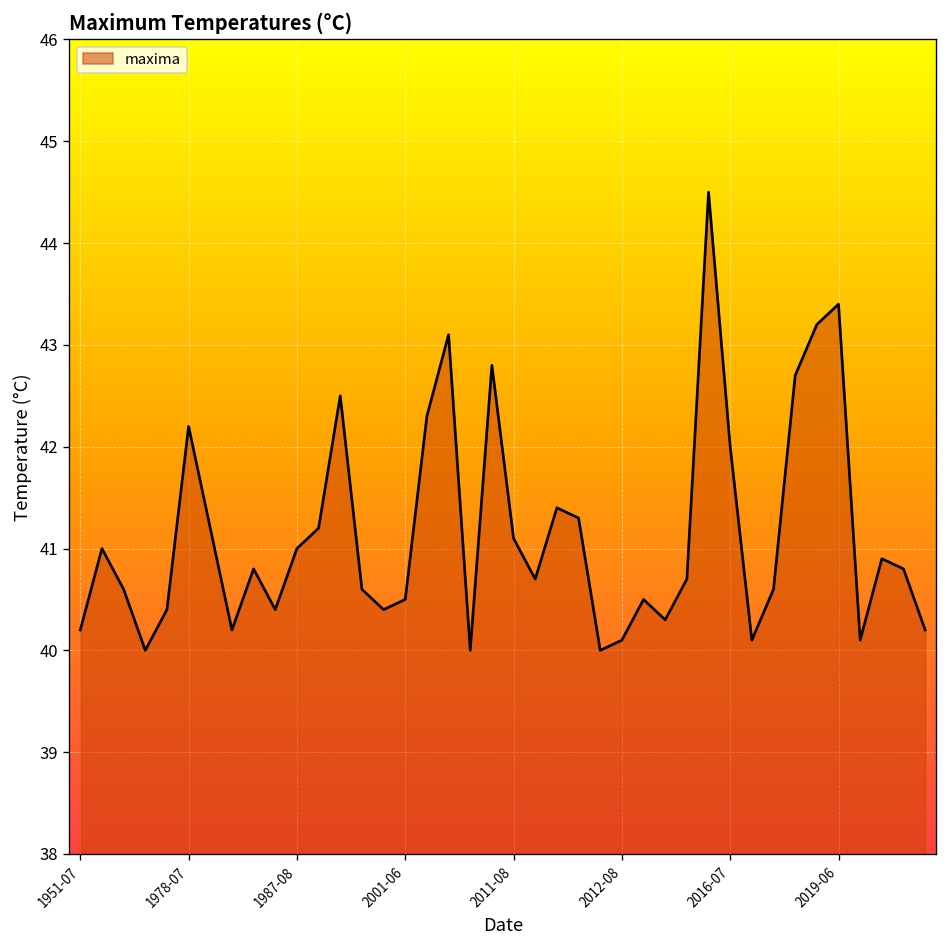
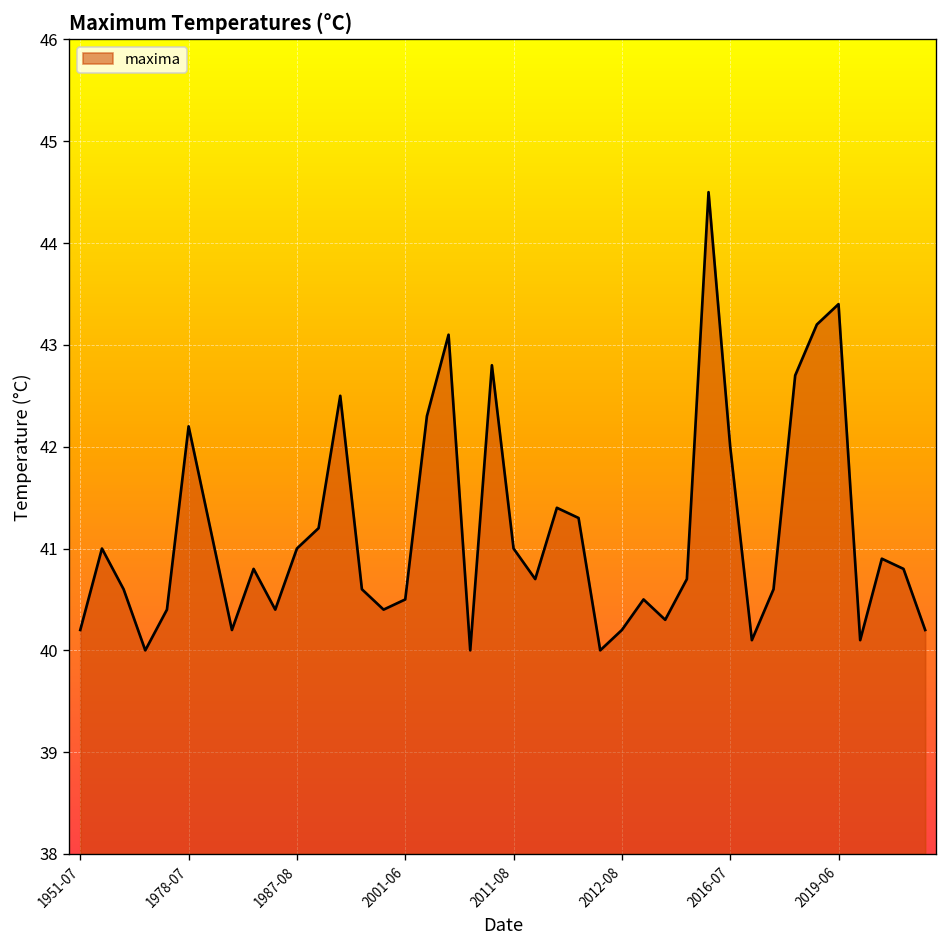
  {
    "1951-07": 40.2,
    "1978-07": 42.2,
    "1987-08": 41.0,
    "2001-06": 40.5,
-   "2011-08": 41.1,
-   "2012-08": 40.1,
+   "2011-08": 41.0,
+   "2012-08": 40.2,
    "2016-07": 42.0,
    "2019-06": 43.4
  }
